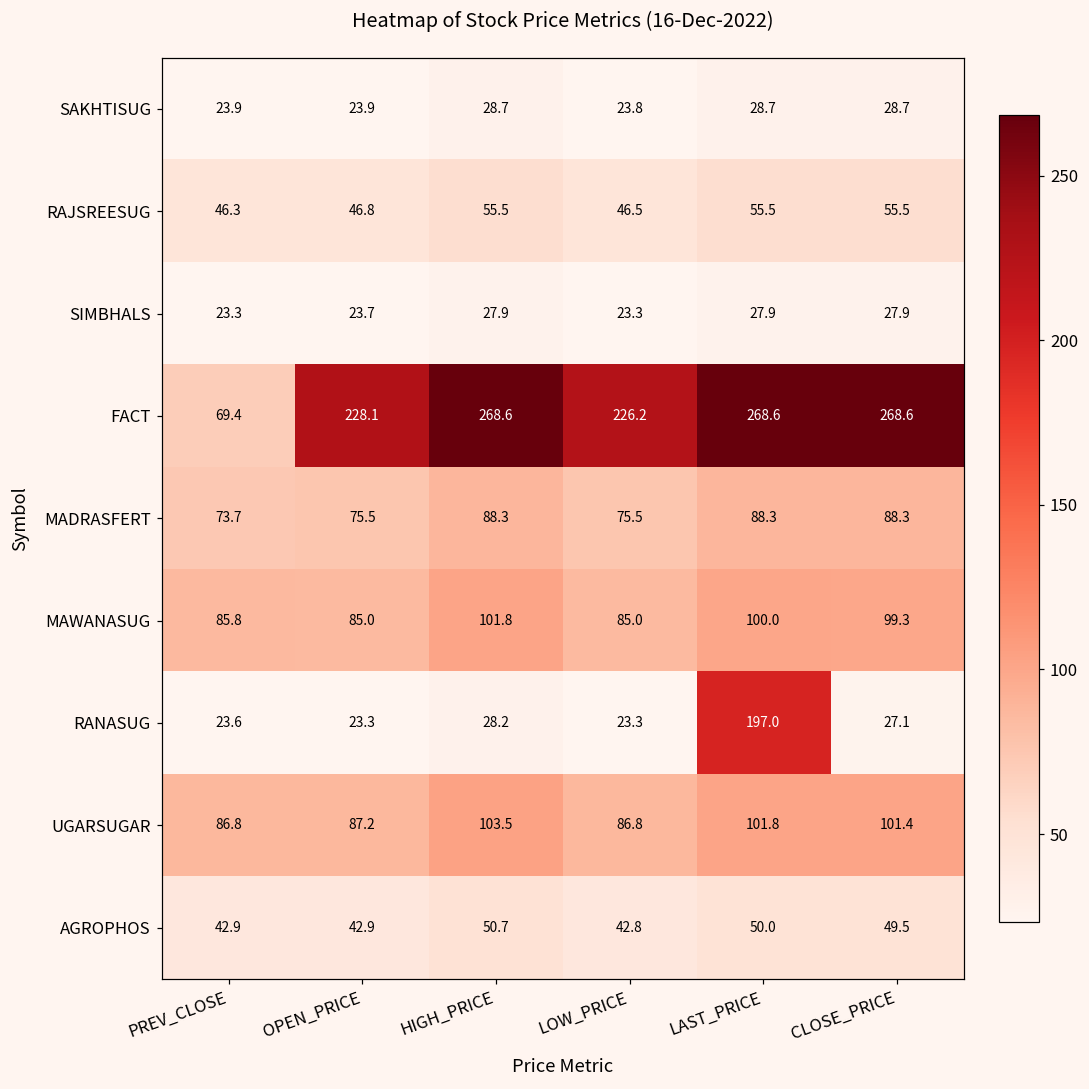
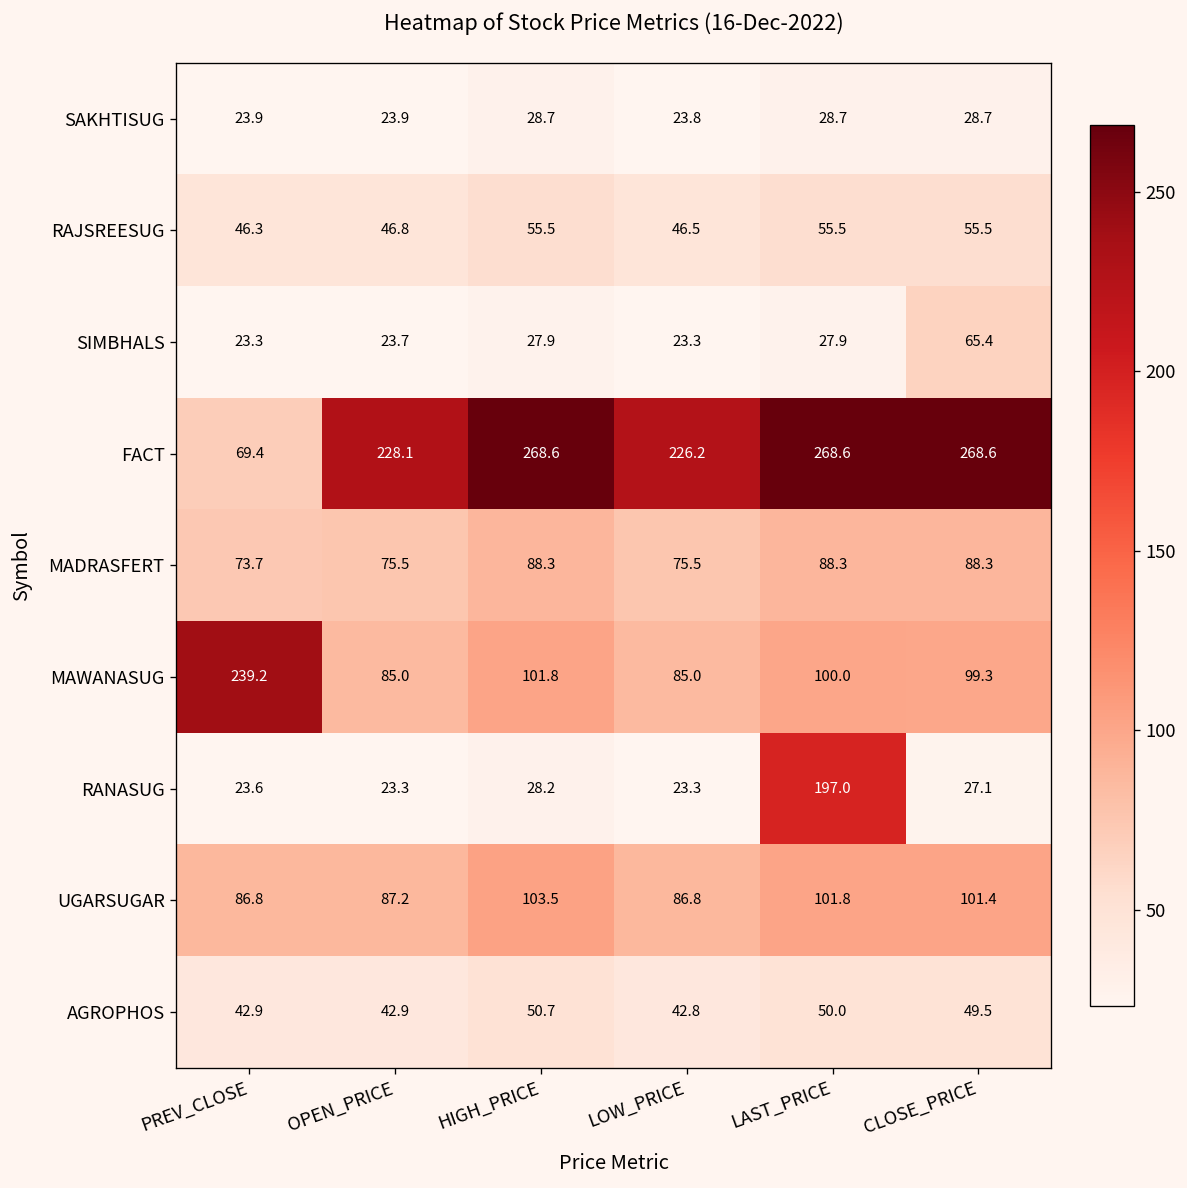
  {
    "SAKHTISUG": {
      "PREV_CLOSE": 23.9,
      "OPEN_PRICE": 23.9,
      "HIGH_PRICE": 28.7,
      "LOW_PRICE": 23.8,
      "LAST_PRICE": 28.7,
      "CLOSE_PRICE": 28.7
    },
    "RAJSREESUG": {
      "PREV_CLOSE": 46.3,
      "OPEN_PRICE": 46.8,
      "HIGH_PRICE": 55.5,
      "LOW_PRICE": 46.5,
      "LAST_PRICE": 55.5,
      "CLOSE_PRICE": 55.5
    },
    "SIMBHALS": {
      "PREV_CLOSE": 23.3,
      "OPEN_PRICE": 23.7,
      "HIGH_PRICE": 27.9,
      "LOW_PRICE": 23.3,
      "LAST_PRICE": 27.9,
-     "CLOSE_PRICE": 27.9
+     "CLOSE_PRICE": 65.4
    },
    "FACT": {
      "PREV_CLOSE": 69.4,
      "OPEN_PRICE": 228.1,
      "HIGH_PRICE": 268.6,
      "LOW_PRICE": 226.2,
      "LAST_PRICE": 268.6,
      "CLOSE_PRICE": 268.6
    },
    "MADRASFERT": {
      "PREV_CLOSE": 73.7,
      "OPEN_PRICE": 75.5,
      "HIGH_PRICE": 88.3,
      "LOW_PRICE": 75.5,
      "LAST_PRICE": 88.3,
      "CLOSE_PRICE": 88.3
    },
    "MAWANASUG": {
-     "PREV_CLOSE": 85.8,
+     "PREV_CLOSE": 239.2,
      "OPEN_PRICE": 85.0,
      "HIGH_PRICE": 101.8,
      "LOW_PRICE": 85.0,
      "LAST_PRICE": 100.0,
      "CLOSE_PRICE": 99.3
    },
    "RANASUG": {
      "PREV_CLOSE": 23.6,
      "OPEN_PRICE": 23.3,
      "HIGH_PRICE": 28.2,
      "LOW_PRICE": 23.3,
      "LAST_PRICE": 197.0,
      "CLOSE_PRICE": 27.1
    },
    "UGARSUGAR": {
      "PREV_CLOSE": 86.8,
      "OPEN_PRICE": 87.2,
      "HIGH_PRICE": 103.5,
      "LOW_PRICE": 86.8,
      "LAST_PRICE": 101.8,
      "CLOSE_PRICE": 101.4
    },
    "AGROPHOS": {
      "PREV_CLOSE": 42.9,
      "OPEN_PRICE": 42.9,
      "HIGH_PRICE": 50.7,
      "LOW_PRICE": 42.8,
      "LAST_PRICE": 50.0,
      "CLOSE_PRICE": 49.5
    }
  }
